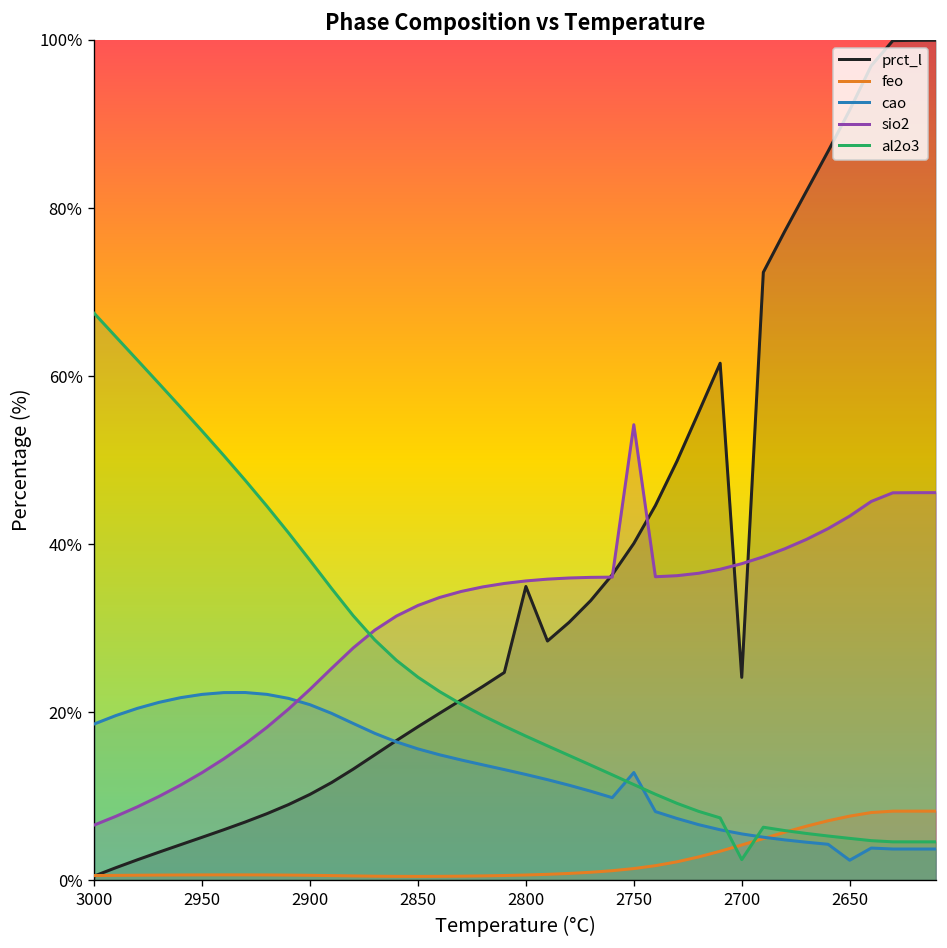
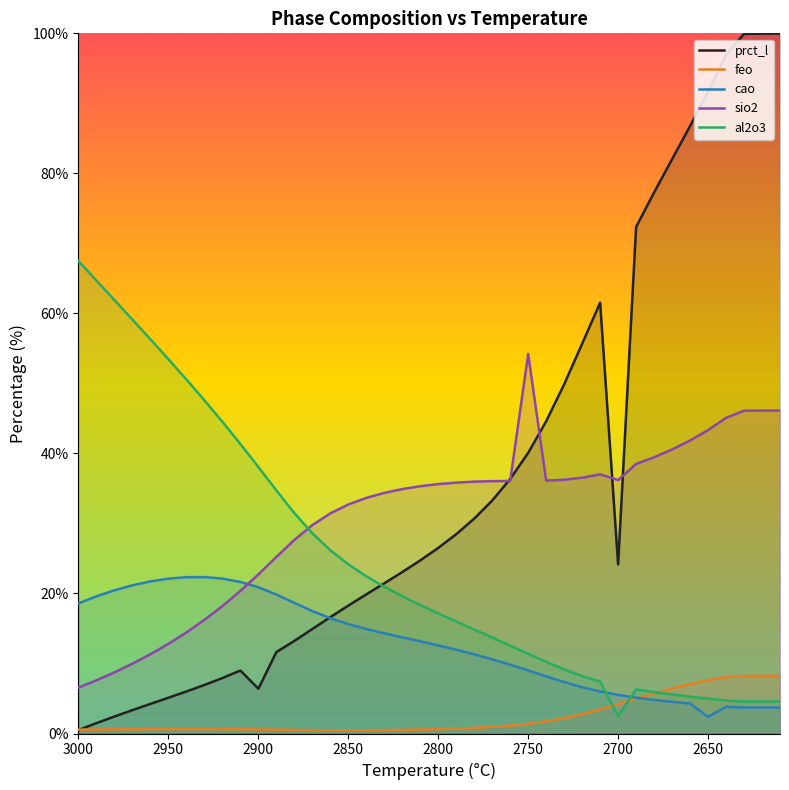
  {
    "prct_l": {
      "2950": "5%",
-     "2900": "10%",
+     "2900": "6%",
      "2850": "18%",
-     "2800": "35%",
+     "2800": "27%",
      "2750": "40%",
      "2700": "24%"
    },
    "feo": {
      "2950": "1%",
      "2900": "1%",
      "2850": "0%",
      "2800": "1%",
      "2750": "1%",
      "2700": "4%",
      "2650": "8%"
    },
    "cao": {
      "3000": "19%",
      "2950": "22%",
      "2900": "21%",
      "2850": "16%",
      "2800": "13%",
-     "2750": "13%",
+     "2750": "9%",
      "2700": "6%",
      "2650": "2%"
    },
    "sio2": {
      "3000": "7%",
      "2950": "13%",
      "2900": "23%",
      "2850": "33%",
      "2800": "36%",
      "2750": "54%",
-     "2700": "38%",
+     "2700": "36%",
      "2650": "43%"
    },
    "al2o3": {
      "3000": "67%",
      "2950": "53%",
      "2900": "38%",
      "2850": "24%",
      "2800": "17%",
      "2750": "11%",
      "2700": "2%",
      "2650": "5%"
    }
  }
